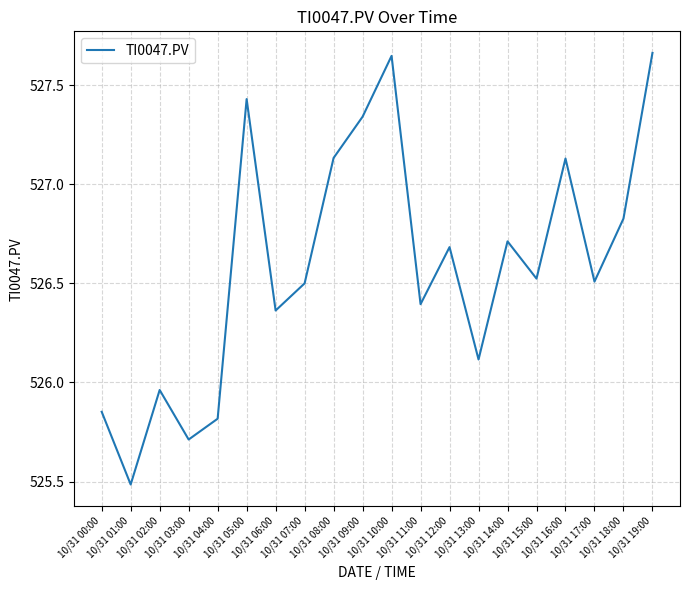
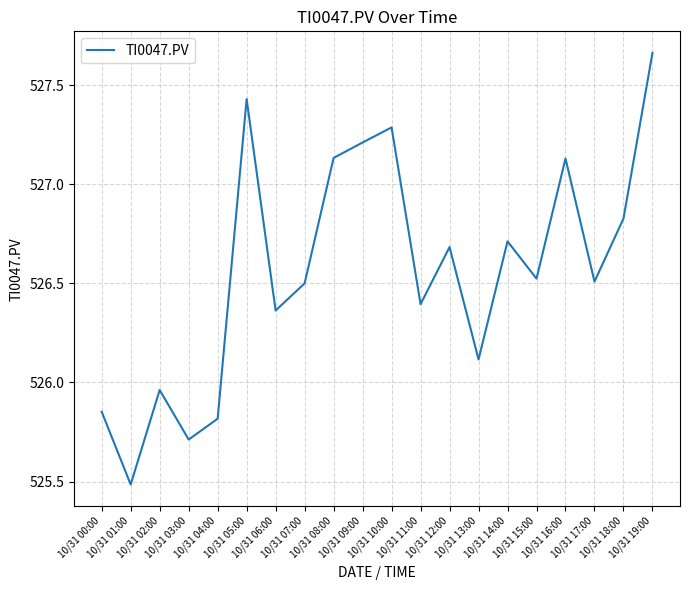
  {
    "10/31 00:00": 525.85,
    "10/31 01:00": 525.49,
    "10/31 02:00": 525.96,
    "10/31 03:00": 525.71,
    "10/31 04:00": 525.82,
    "10/31 05:00": 527.43,
    "10/31 06:00": 526.36,
    "10/31 07:00": 526.50,
    "10/31 08:00": 527.13,
-   "10/31 09:00": 527.34,
-   "10/31 10:00": 527.65,
+   "10/31 09:00": 527.21,
+   "10/31 10:00": 527.29,
    "10/31 11:00": 526.40,
    "10/31 12:00": 526.68,
    "10/31 13:00": 526.12,
    "10/31 14:00": 526.71,
    "10/31 15:00": 526.52,
    "10/31 16:00": 527.13,
    "10/31 17:00": 526.51,
    "10/31 18:00": 526.83,
    "10/31 19:00": 527.66
  }
